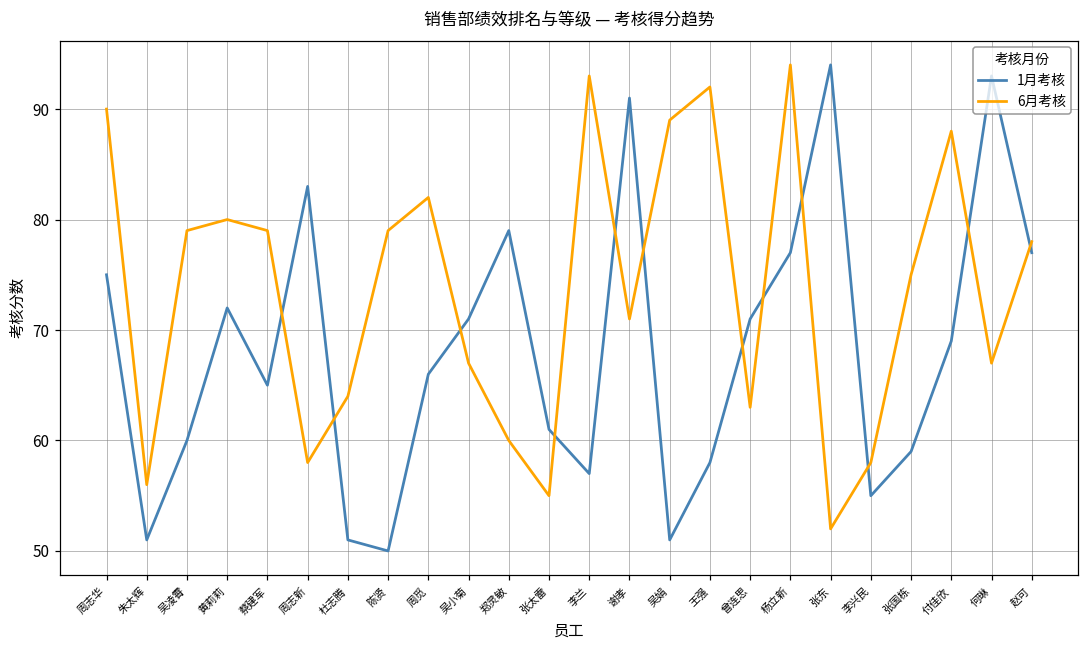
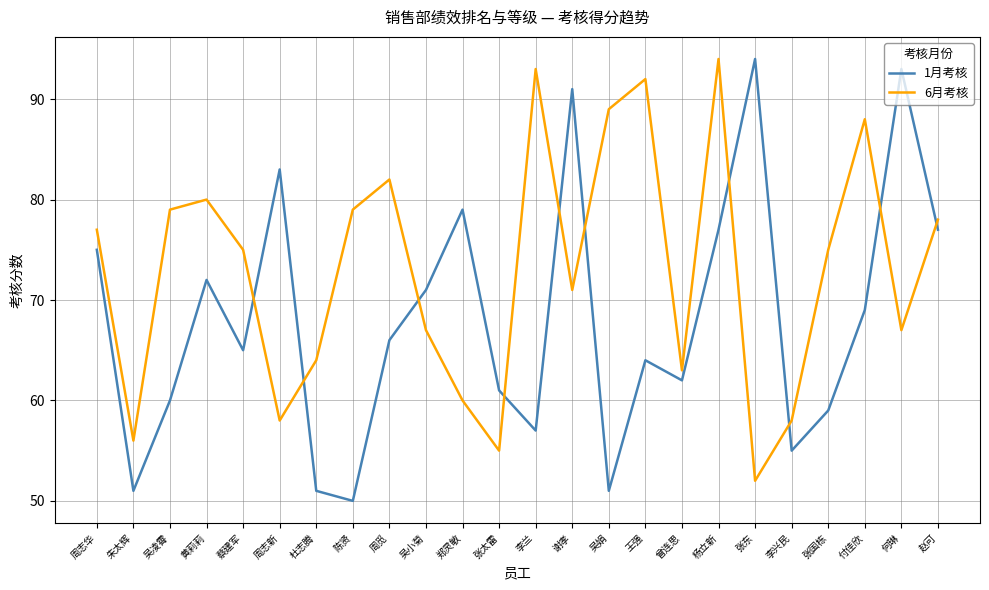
  {
    "1月考核": {
      "周志华": 75,
      "朱太辉": 51,
      "吴凌霄": 60,
      "黄莉莉": 72,
      "蔡建军": 65,
      "周志新": 83,
      "杜志腾": 51,
      "陈贤": 50,
      "周觅": 66,
      "吴小菊": 71,
      "郑灵敏": 79,
      "张太雷": 61,
      "李兰": 57,
      "谢孝": 91,
      "吴娟": 51,
-     "王强": 58,
-     "曾连思": 71,
+     "王强": 64,
+     "曾连思": 62,
      "杨立新": 77,
      "张东": 94,
      "李兴民": 55,
      "张国栋": 59,
      "付佳欣": 69,
      "赵可": 77
    },
    "6月考核": {
-     "周志华": 90,
+     "周志华": 77,
      "朱太辉": 56,
      "吴凌霄": 79,
      "黄莉莉": 80,
-     "蔡建军": 79,
+     "蔡建军": 75,
      "周志新": 58,
      "杜志腾": 64,
      "陈贤": 79,
      "周觅": 82,
      "吴小菊": 67,
      "郑灵敏": 60,
      "张太雷": 55,
      "李兰": 93,
      "谢孝": 71,
      "吴娟": 89,
      "王强": 92,
      "曾连思": 63,
      "杨立新": 94,
      "张东": 52,
      "李兴民": 58,
      "张国栋": 75,
      "付佳欣": 88,
      "何琳": 67,
      "赵可": 78
    }
  }
